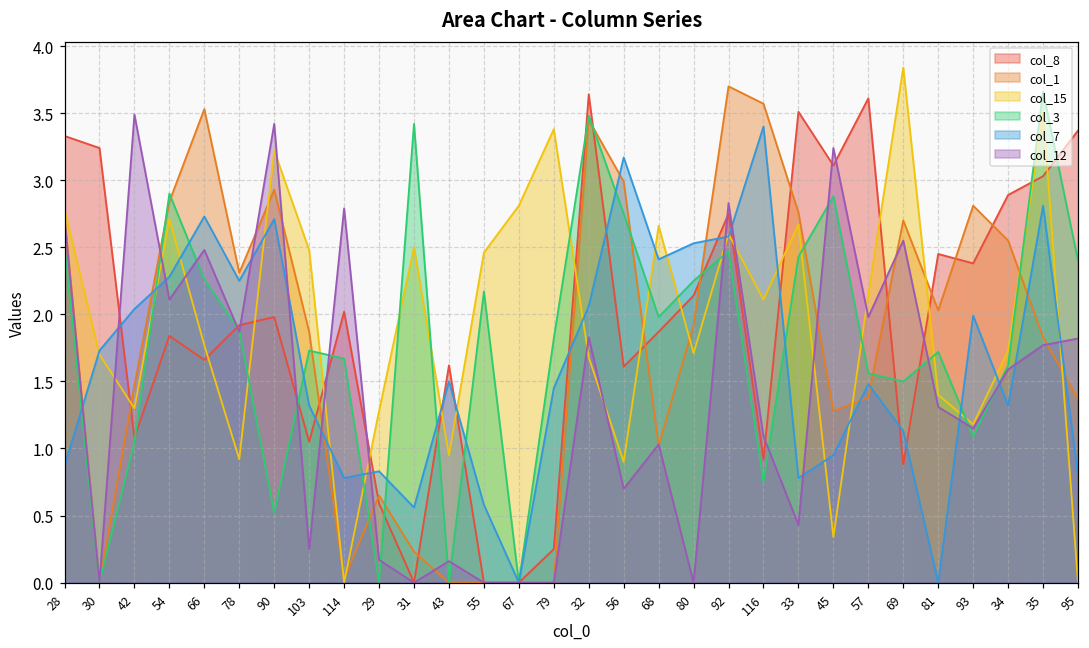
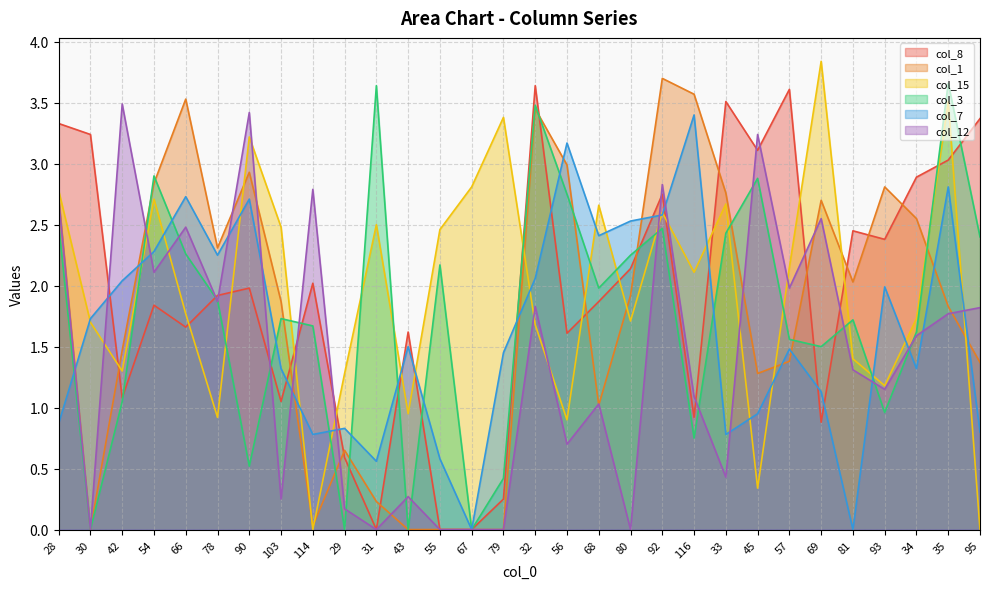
  {
    "col_3": {
      "28": 2.50,
      "42": 1.05,
      "54": 2.90,
      "66": 2.26,
      "90": 0.52,
      "103": 1.73,
      "114": 1.67,
      "29": 0.00,
-     "31": 3.42,
+     "31": 3.64,
      "55": 2.17,
-     "79": 1.82,
+     "79": 0.42,
      "32": 3.48,
      "56": 2.75,
      "68": 1.98,
      "80": 2.25,
      "92": 2.47,
      "116": 0.75,
      "33": 2.43,
      "45": 2.88,
      "57": 1.56,
      "69": 1.50,
      "81": 1.72,
-     "93": 1.09,
+     "93": 0.96,
      "34": 1.62,
      "95": 2.40
    },
    "col_7": {
      "28": 0.87,
      "30": 1.73,
      "42": 2.04,
      "54": 2.28,
      "66": 2.73,
      "78": 2.25,
      "90": 2.71,
      "103": 1.32,
      "114": 0.78,
      "29": 0.83,
      "31": 0.56,
      "43": 1.50,
      "55": 0.58,
      "79": 1.45,
      "32": 2.06,
      "56": 3.17,
      "68": 2.41,
      "80": 2.53,
      "116": 3.40,
      "33": 0.78,
      "45": 0.95,
      "57": 1.48,
      "69": 1.13,
      "81": 0.00,
      "93": 1.99,
      "34": 1.32,
      "35": 2.81,
      "95": 0.80
    },
    "col_12": {
      "42": 3.49,
      "54": 2.11,
      "66": 2.48,
      "90": 3.42,
      "103": 0.25,
      "114": 2.79,
      "29": 0.17,
-     "43": 0.16,
+     "43": 0.27,
      "32": 1.83,
      "56": 0.70,
      "80": 0.00,
      "92": 2.83,
      "116": 1.09,
      "33": 0.43,
      "45": 3.24,
      "57": 1.98,
      "69": 2.55,
      "81": 1.31,
      "93": 1.15,
      "34": 1.59,
      "35": 1.77,
      "95": 1.82
    }
  }
